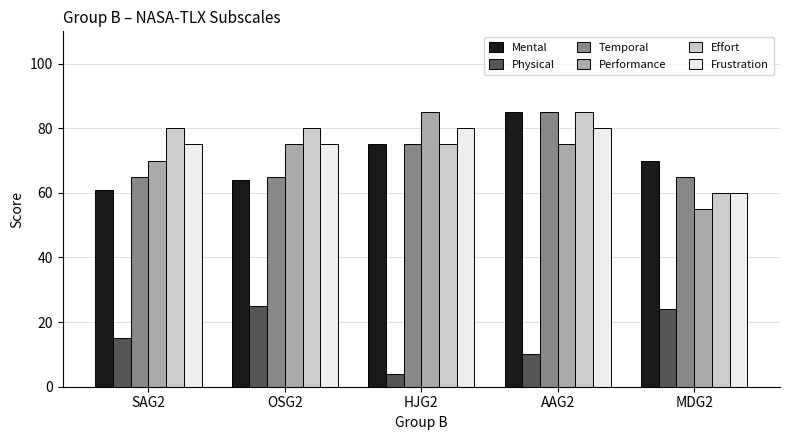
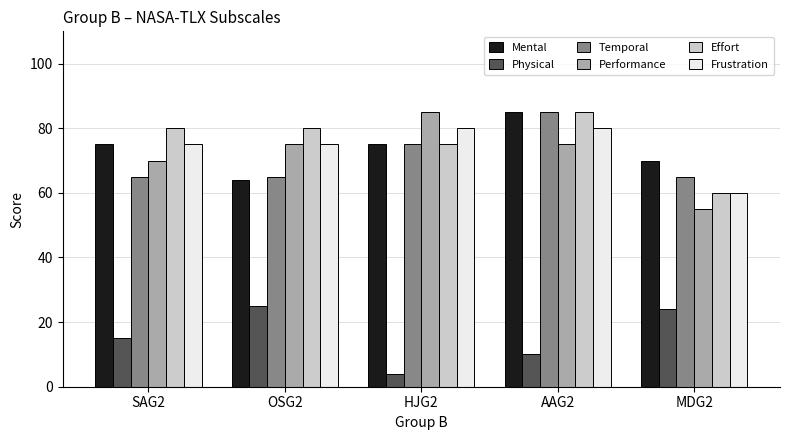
  {
    "Mental": {
-     "SAG2": 61,
+     "SAG2": 75,
      "OSG2": 64,
      "HJG2": 75,
      "AAG2": 85,
      "MDG2": 70
    },
    "Physical": {
      "SAG2": 15,
      "OSG2": 25,
      "HJG2": 4,
      "AAG2": 10,
      "MDG2": 24
    }
  }
